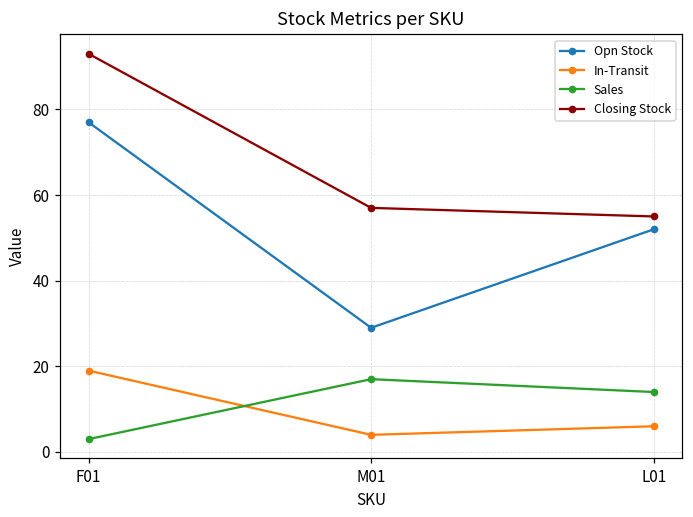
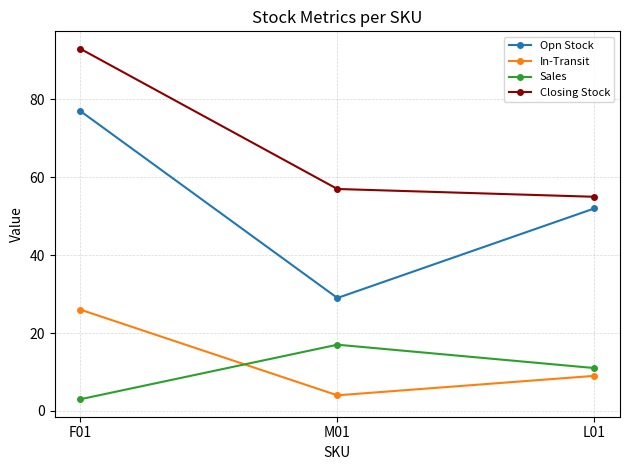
  {
    "Opn Stock": {
      "F01": 77,
      "M01": 29,
      "L01": 52
    },
    "In-Transit": {
-     "F01": 19,
+     "F01": 26,
      "M01": 4,
-     "L01": 6
+     "L01": 9
    },
    "Sales": {
      "F01": 3,
      "M01": 17,
-     "L01": 14
+     "L01": 11
    },
    "Closing Stock": {
      "F01": 93,
      "M01": 57,
      "L01": 55
    }
  }
